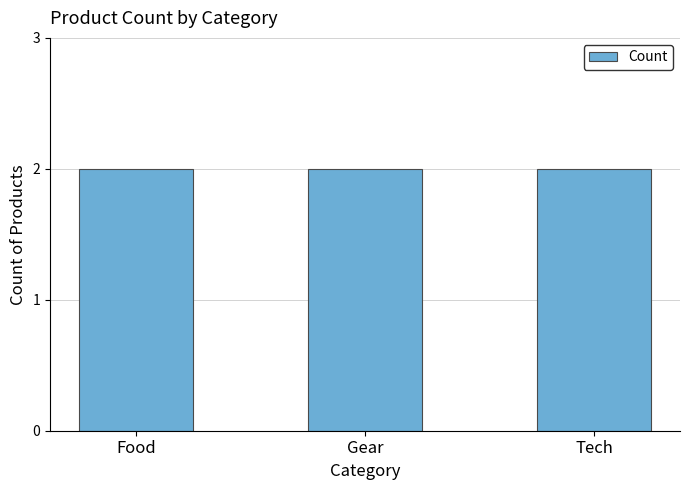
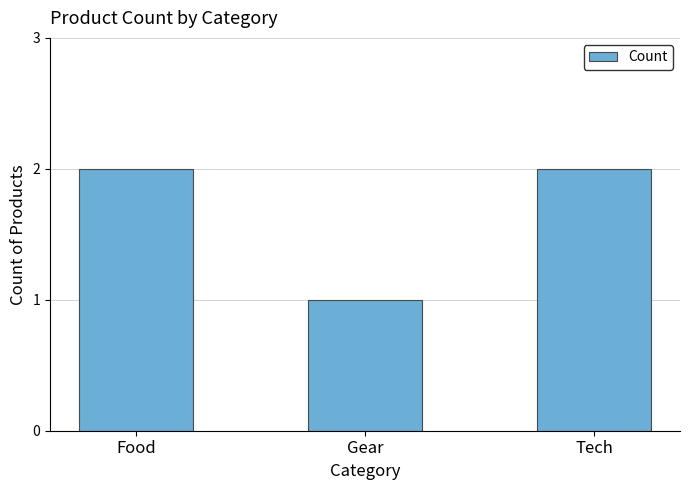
  {
    "Food": 2,
-   "Gear": 2,
+   "Gear": 1,
    "Tech": 2
  }
